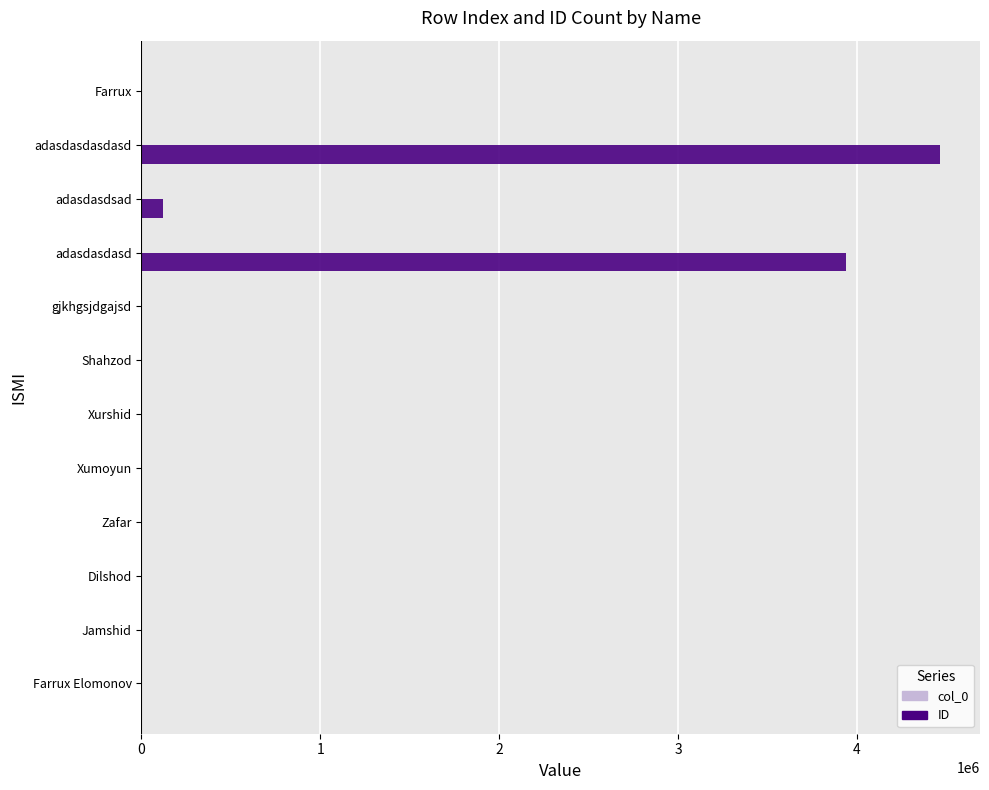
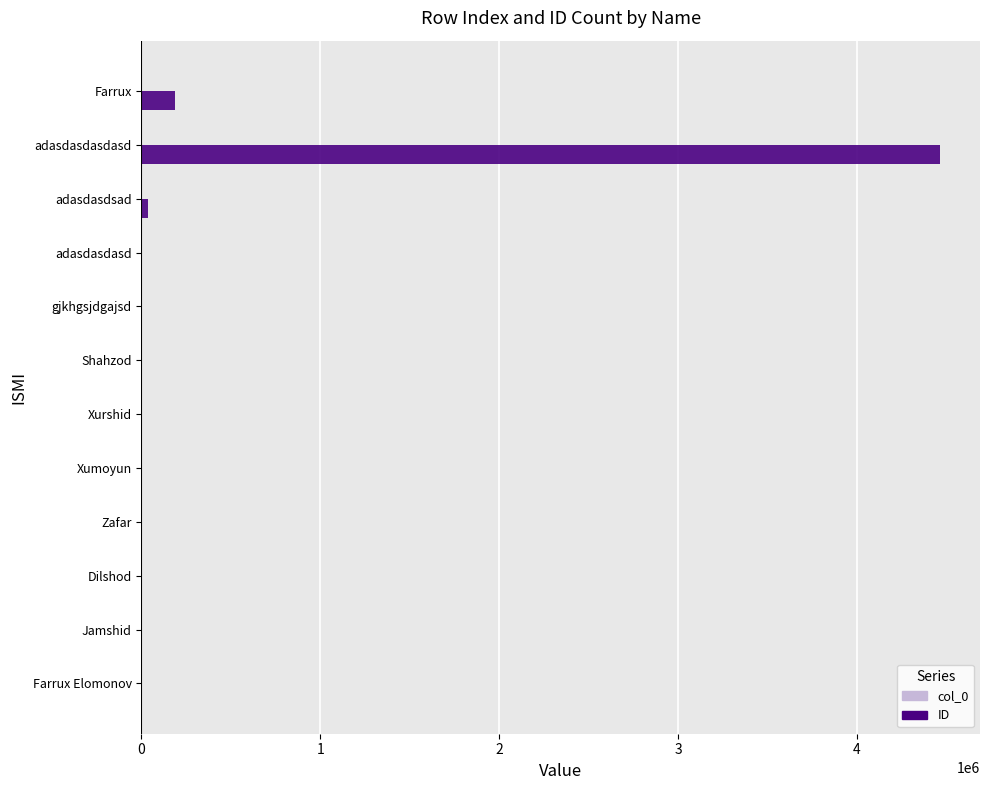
  {
    "col_0": {
      "Farrux Elomonov": 0
    },
    "ID": {
-     "Farrux": 0,
+     "Farrux": 190000,
      "adasdasdasdasd": 4470000,
-     "adasdasdsad": 120000,
-     "adasdasdasd": 3940000
+     "adasdasdsad": 40000,
+     "adasdasdasd": 0
    }
  }
